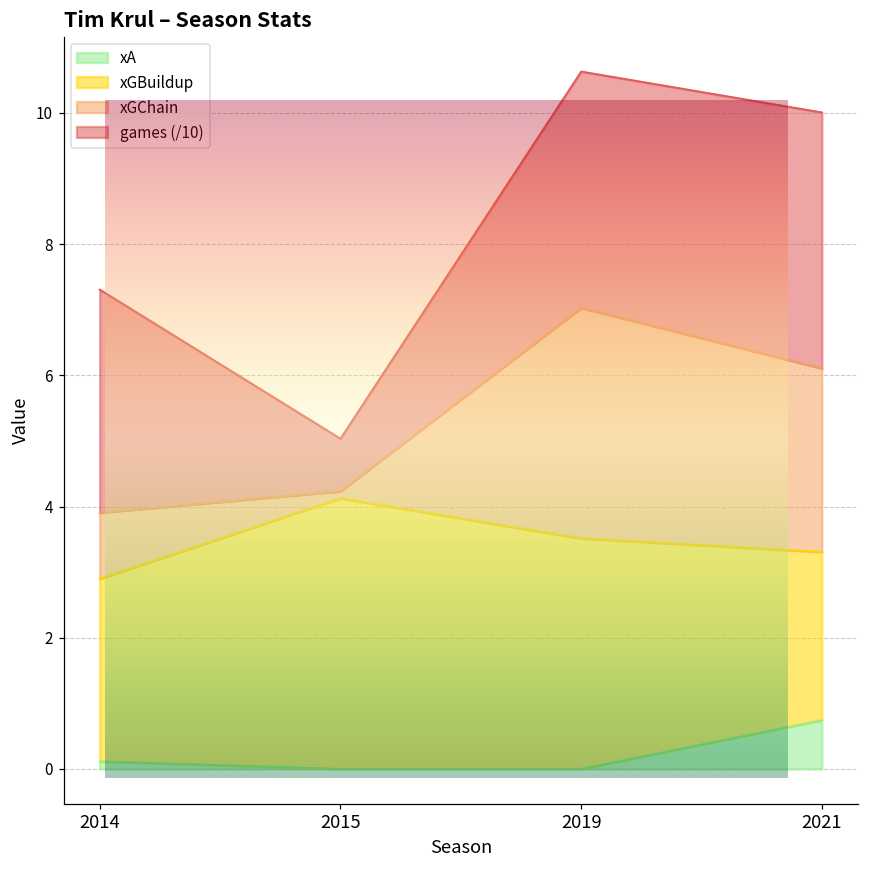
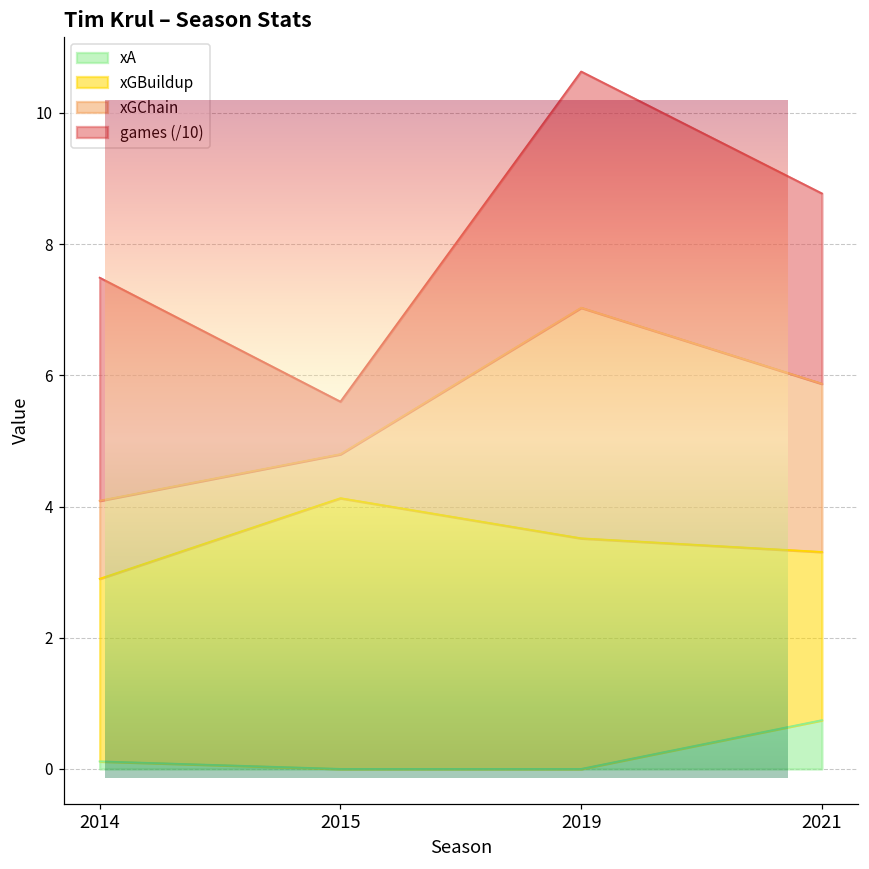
  {
    "Tim Krul – Season Stats": {
      "xA": {
        "2014": 0.1,
        "2015": 0.0,
        "2019": 0.0,
        "2021": 0.7
      },
      "xGBuildup": {
        "2014": 2.8,
        "2015": 4.1,
        "2019": 3.5,
        "2021": 2.6
      },
      "xGChain": {
-       "2014": 1.0,
-       "2015": 0.1,
+       "2014": 1.2,
+       "2015": 0.7,
        "2019": 3.5,
-       "2021": 2.8
+       "2021": 2.6
      },
      "games (/10)": {
        "2014": 3.4,
        "2015": 0.8,
        "2019": 3.6,
-       "2021": 3.9
+       "2021": 2.9
      }
    }
  }
